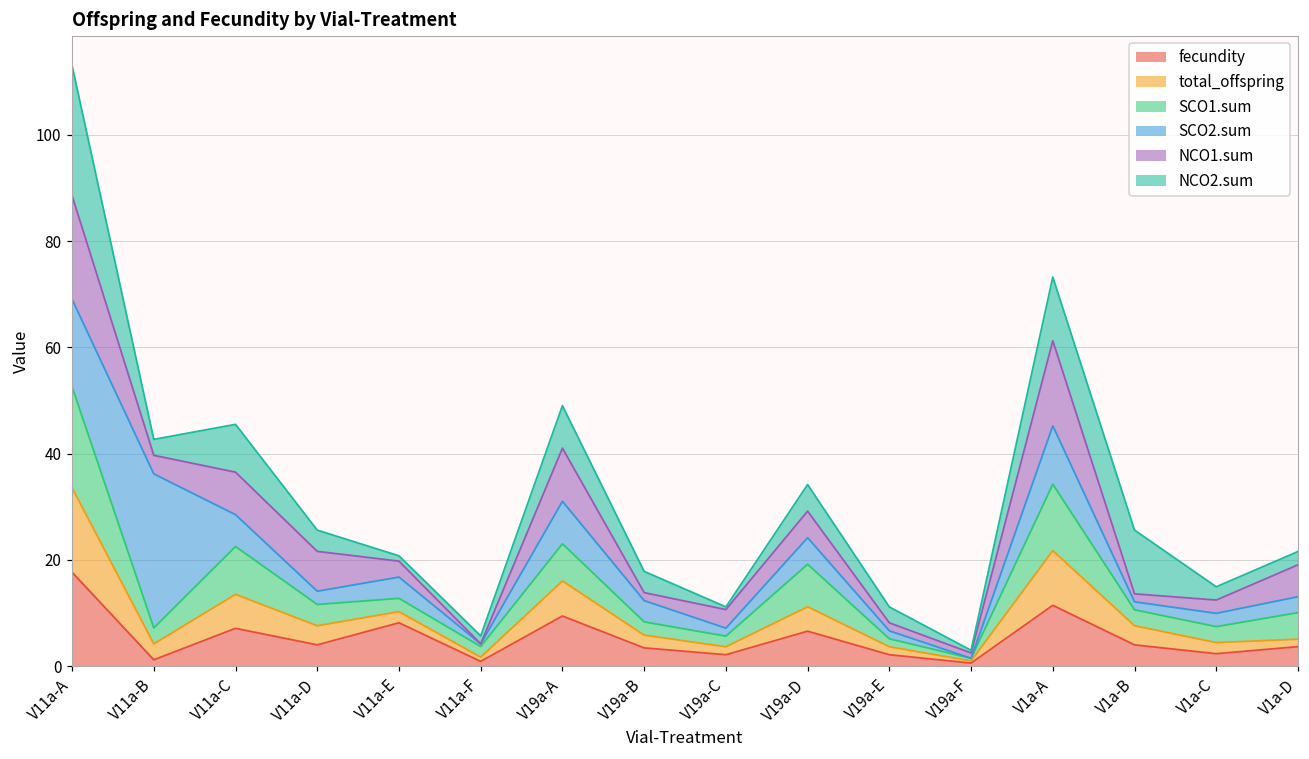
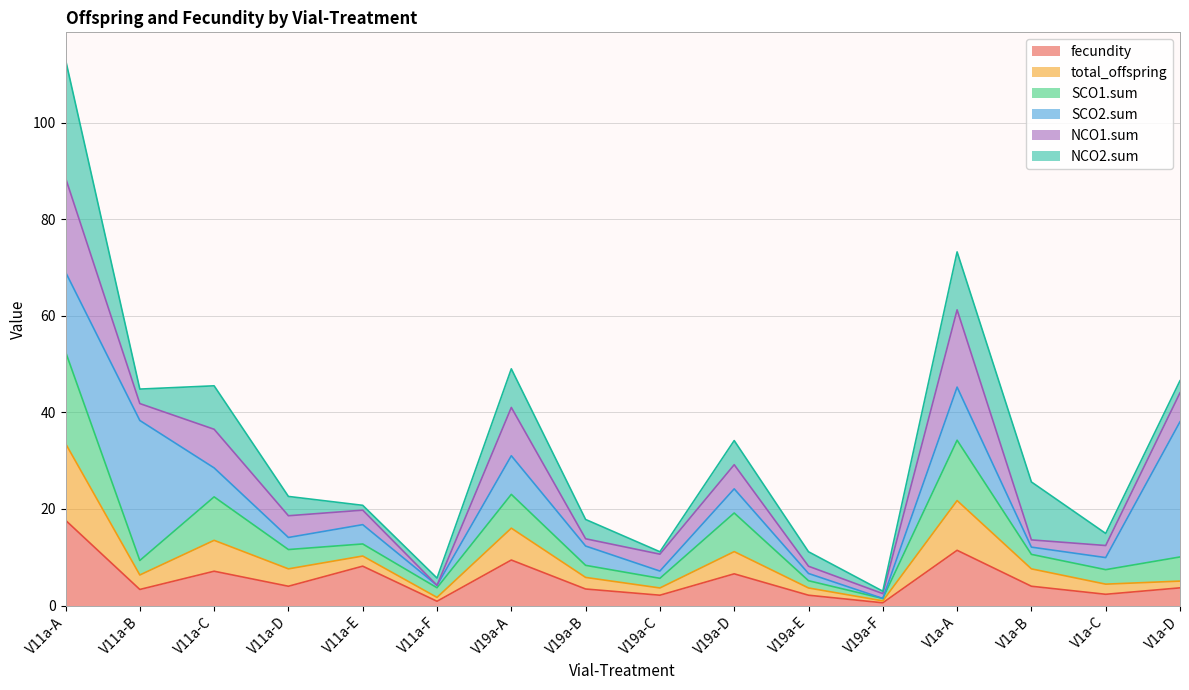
  {
    "fecundity": {
      "V11a-A": 18,
-     "V11a-B": 1,
+     "V11a-B": 3,
      "V11a-C": 7,
      "V11a-D": 4,
      "V11a-E": 8,
      "V11a-F": 1,
      "V19a-A": 9,
      "V19a-B": 3,
      "V19a-C": 2,
      "V19a-D": 7,
      "V19a-E": 2,
      "V1a-A": 11,
      "V1a-B": 4,
      "V1a-C": 2,
      "V1a-D": 4
    },
    "total_offspring": {
      "V11a-A": 16,
      "V11a-B": 3,
      "V11a-C": 6,
      "V11a-D": 4,
      "V11a-E": 2,
      "V11a-F": 1,
      "V19a-A": 7,
      "V19a-B": 2,
      "V19a-C": 2,
      "V19a-D": 5,
      "V19a-E": 2,
      "V1a-A": 10,
      "V1a-B": 4,
      "V1a-C": 2,
      "V1a-D": 1
    },
    "SCO2.sum": {
      "V11a-A": 16,
      "V11a-B": 29,
      "V11a-C": 6,
      "V11a-D": 3,
      "V11a-E": 4,
      "V19a-A": 8,
      "V19a-B": 4,
      "V19a-C": 2,
      "V19a-D": 5,
      "V19a-E": 2,
      "V1a-A": 11,
      "V1a-B": 2,
      "V1a-C": 3,
-     "V1a-D": 3
+     "V1a-D": 28
    },
    "NCO1.sum": {
      "V11a-A": 20,
      "V11a-B": 4,
      "V11a-C": 8,
-     "V11a-D": 8,
+     "V11a-D": 5,
      "V11a-E": 3,
      "V19a-A": 10,
      "V19a-B": 2,
      "V19a-D": 5,
      "V19a-E": 2,
      "V1a-A": 16,
      "V1a-B": 2,
      "V1a-C": 3,
      "V1a-D": 6
    }
  }
